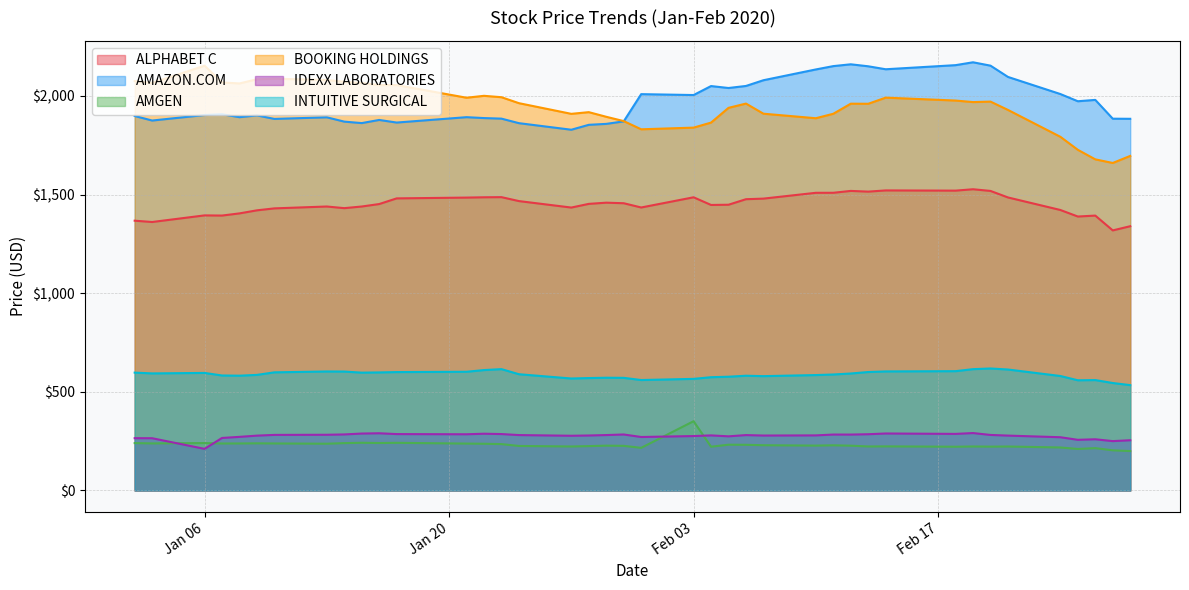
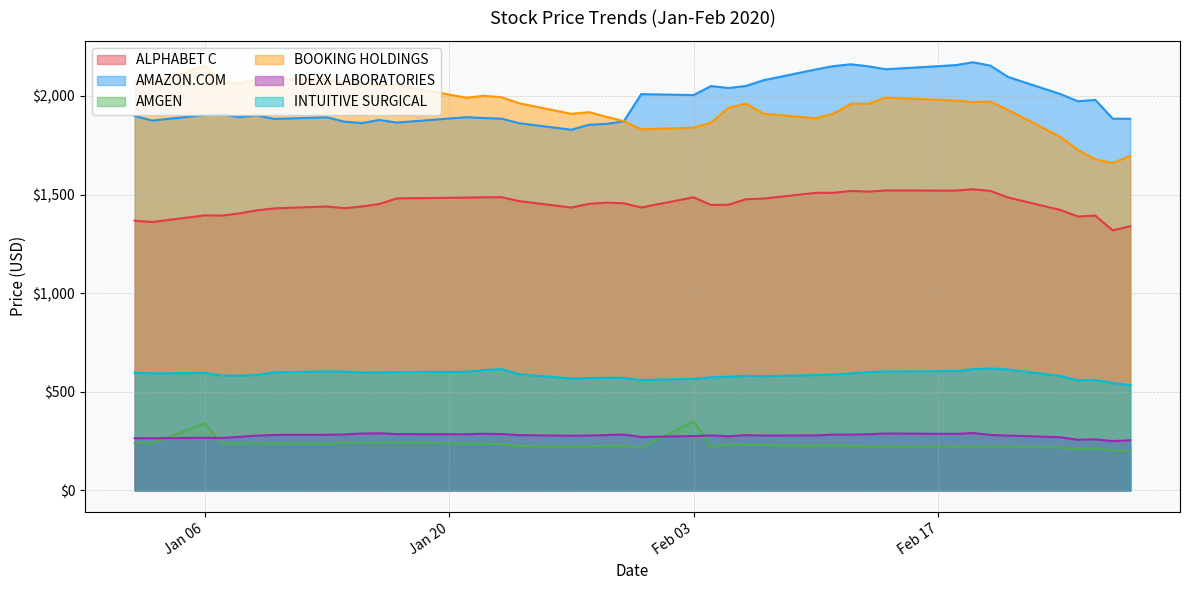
  {
    "ALPHABET C": {
      "Jan 06": "$1,390",
      "Feb 03": "$1,490"
    },
    "AMGEN": {
-     "Jan 06": "$240",
+     "Jan 06": "$340",
      "Feb 03": "$350"
    },
    "BOOKING HOLDINGS": {
      "Feb 03": "$1,840"
    },
    "IDEXX LABORATORIES": {
-     "Jan 06": "$210",
+     "Jan 06": "$270",
      "Feb 03": "$280"
    }
  }
